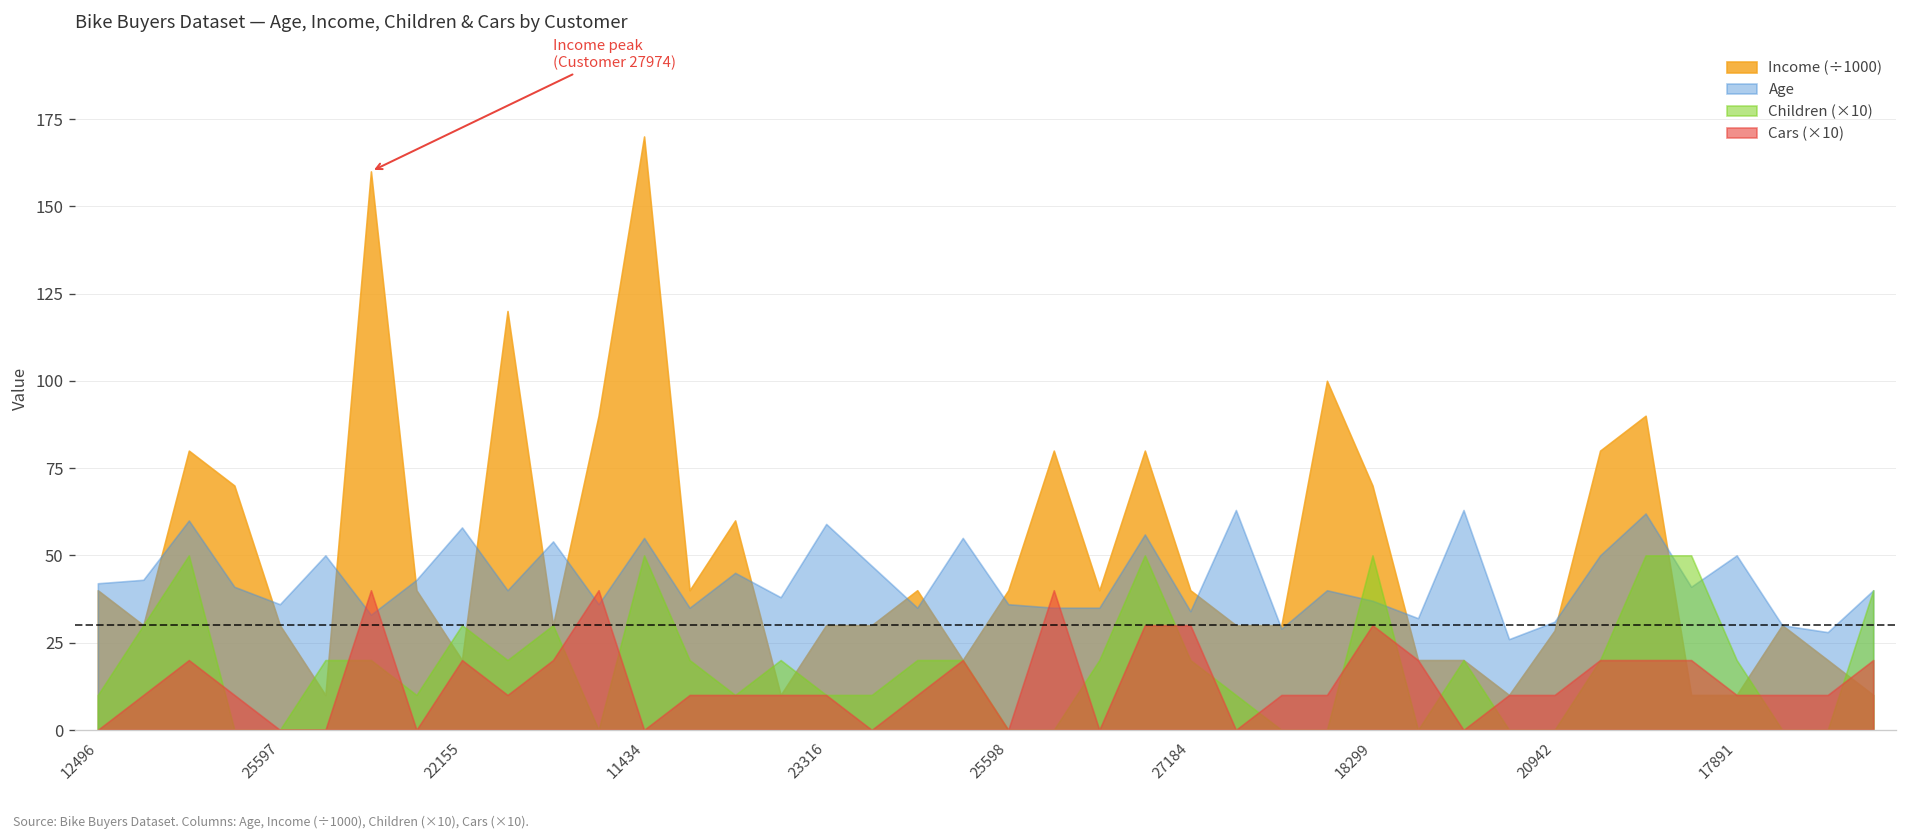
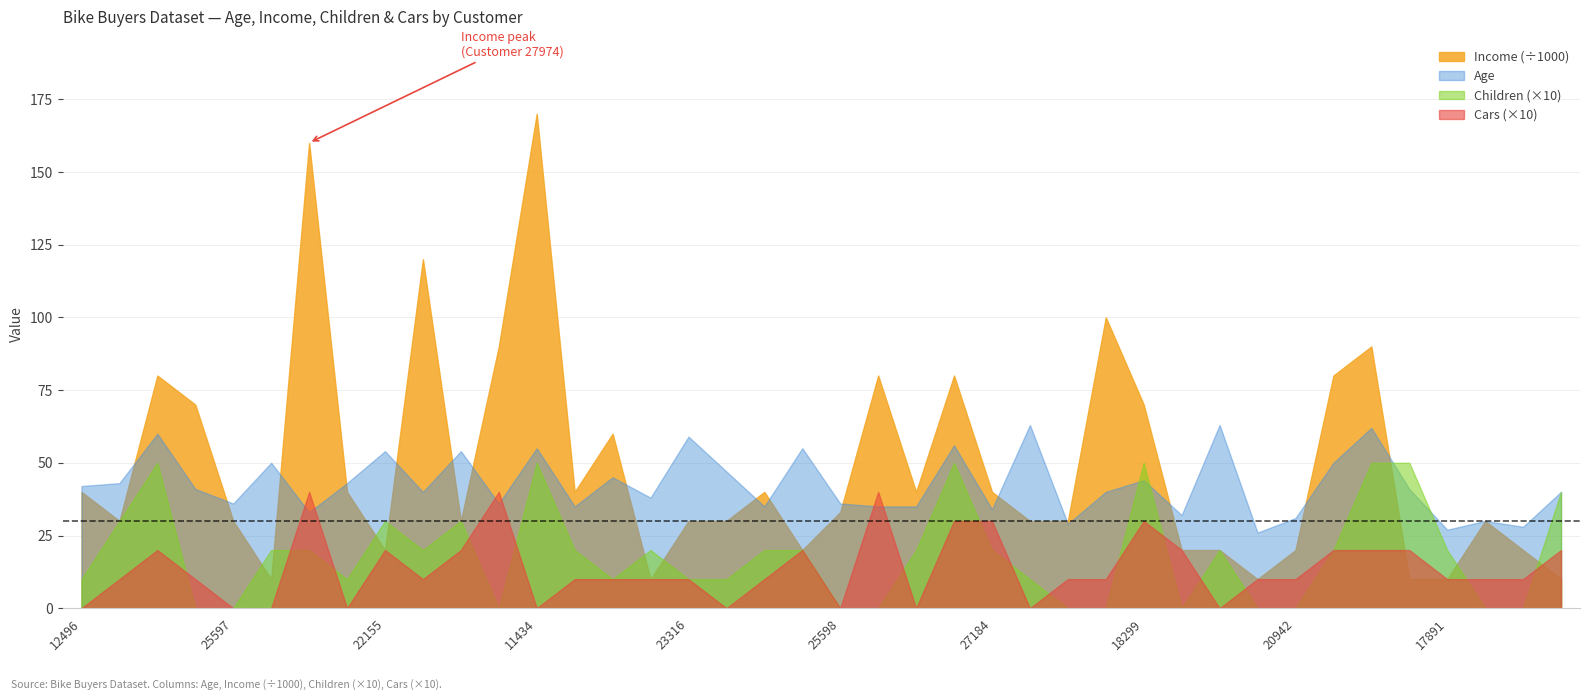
  {
    "Income (÷1000)": {
      "12496": 40,
      "25597": 30,
      "23316": 30,
-     "25598": 40,
+     "25598": 33,
      "27184": 40,
      "18299": 70,
-     "20942": 28
+     "20942": 20
    },
    "Age": {
      "12496": 42,
      "25597": 36,
-     "22155": 58,
+     "22155": 54,
      "11434": 55,
      "23316": 59,
      "25598": 36,
      "27184": 34,
-     "18299": 37,
+     "18299": 44,
      "20942": 31,
-     "17891": 50
+     "17891": 27
    },
    "Children (×10)": {
      "12496": 10,
      "22155": 30,
      "11434": 50,
      "27184": 20,
      "18299": 50,
      "20942": 0,
      "17891": 20
    },
    "Cars (×10)": {
      "12496": 0,
      "11434": 0,
      "27184": 30,
      "18299": 30,
      "20942": 10
    }
  }
